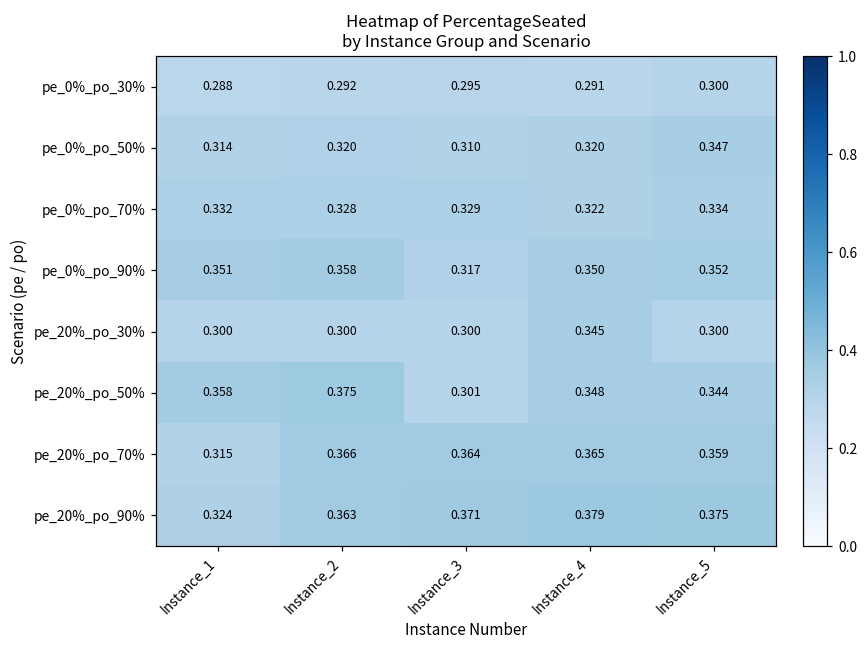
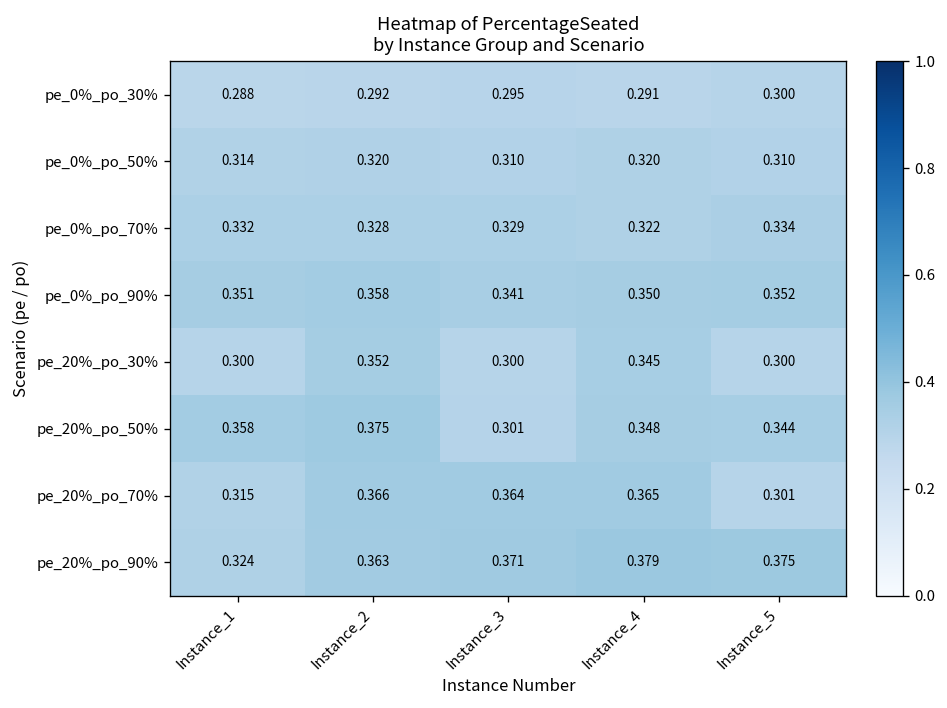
  {
    "pe_0%_po_30%": {
      "Instance_1": 0.288,
      "Instance_2": 0.292,
      "Instance_3": 0.295,
      "Instance_4": 0.291,
      "Instance_5": 0.300
    },
    "pe_0%_po_50%": {
      "Instance_1": 0.314,
      "Instance_2": 0.320,
      "Instance_3": 0.310,
      "Instance_4": 0.320,
-     "Instance_5": 0.347
+     "Instance_5": 0.310
    },
    "pe_0%_po_70%": {
      "Instance_1": 0.332,
      "Instance_2": 0.328,
      "Instance_3": 0.329,
      "Instance_4": 0.322,
      "Instance_5": 0.334
    },
    "pe_0%_po_90%": {
      "Instance_1": 0.351,
      "Instance_2": 0.358,
-     "Instance_3": 0.317,
+     "Instance_3": 0.341,
      "Instance_4": 0.350,
      "Instance_5": 0.352
    },
    "pe_20%_po_30%": {
      "Instance_1": 0.300,
-     "Instance_2": 0.300,
+     "Instance_2": 0.352,
      "Instance_3": 0.300,
      "Instance_4": 0.345,
      "Instance_5": 0.300
    },
    "pe_20%_po_50%": {
      "Instance_1": 0.358,
      "Instance_2": 0.375,
      "Instance_3": 0.301,
      "Instance_4": 0.348,
      "Instance_5": 0.344
    },
    "pe_20%_po_70%": {
      "Instance_1": 0.315,
      "Instance_2": 0.366,
      "Instance_3": 0.364,
      "Instance_4": 0.365,
-     "Instance_5": 0.359
+     "Instance_5": 0.301
    },
    "pe_20%_po_90%": {
      "Instance_1": 0.324,
      "Instance_2": 0.363,
      "Instance_3": 0.371,
      "Instance_4": 0.379,
      "Instance_5": 0.375
    }
  }
